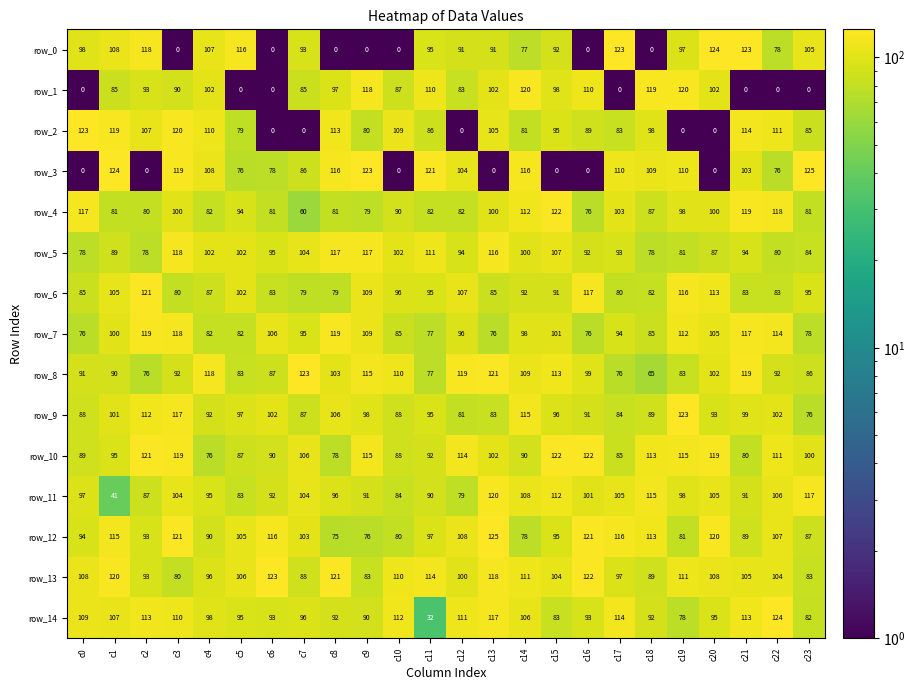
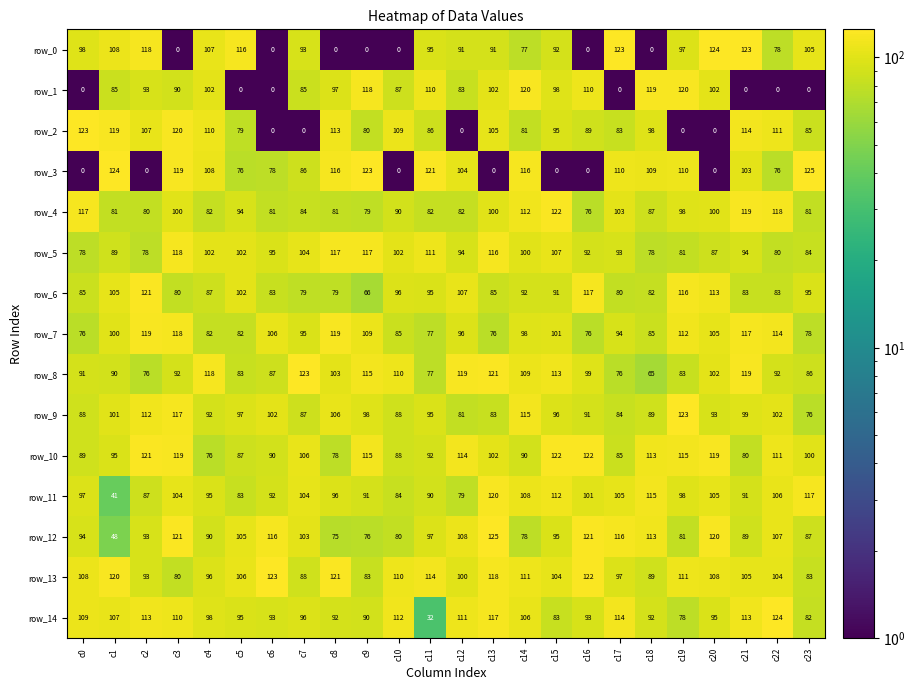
  {
    "row_4": {
      "c0": 117,
      "c1": 81,
      "c2": 80,
      "c3": 100,
      "c4": 82,
      "c5": 94,
      "c6": 81,
-     "c7": 60,
+     "c7": 84,
      "c8": 81,
      "c9": 79,
      "c10": 90,
      "c11": 82,
      "c12": 82,
      "c13": 100,
      "c14": 112,
      "c15": 122,
      "c16": 76,
      "c17": 103,
      "c18": 87,
      "c19": 98,
      "c20": 100,
      "c21": 119,
      "c22": 118,
      "c23": 81
    },
    "row_6": {
      "c0": 85,
      "c1": 105,
      "c2": 121,
      "c3": 80,
      "c4": 87,
      "c5": 102,
      "c6": 83,
      "c7": 79,
      "c8": 79,
-     "c9": 109,
+     "c9": 66,
      "c10": 96,
      "c11": 95,
      "c12": 107,
      "c13": 85,
      "c14": 92,
      "c15": 91,
      "c16": 117,
      "c17": 80,
      "c18": 82,
      "c19": 116,
      "c20": 113,
      "c21": 83,
      "c22": 83,
      "c23": 95
    },
    "row_12": {
      "c0": 94,
-     "c1": 115,
+     "c1": 48,
      "c2": 93,
      "c3": 121,
      "c4": 90,
      "c5": 105,
      "c6": 116,
      "c7": 103,
      "c8": 75,
      "c9": 76,
      "c10": 80,
      "c11": 97,
      "c12": 108,
      "c13": 125,
      "c14": 78,
      "c15": 95,
      "c16": 121,
      "c17": 116,
      "c18": 113,
      "c19": 81,
      "c20": 120,
      "c21": 89,
      "c22": 107,
      "c23": 87
    }
  }
